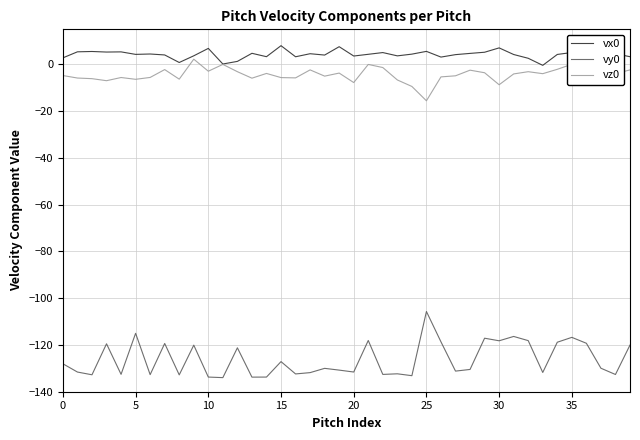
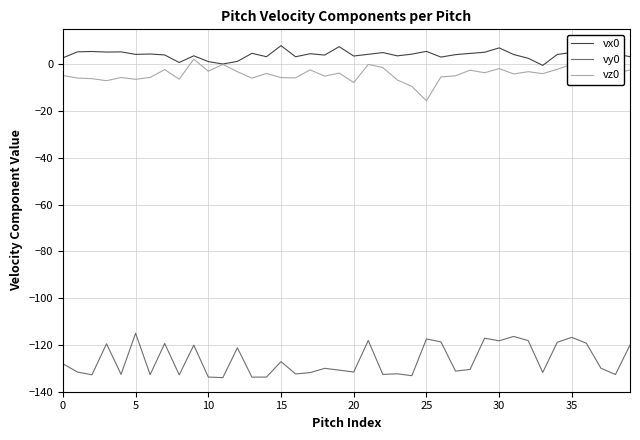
  {
    "vx0": {
      "0": 3,
      "5": 4,
-     "10": 7,
+     "10": 1,
      "15": 8,
      "20": 4,
      "25": 6,
      "30": 7
    },
    "vy0": {
      "0": -128,
      "5": -115,
      "10": -134,
      "15": -127,
      "20": -132,
-     "25": -106,
+     "25": -117,
      "30": -118,
      "35": -117
    },
    "vz0": {
      "0": -5,
      "5": -6,
      "10": -3,
      "15": -6,
      "20": -8,
      "25": -16,
-     "30": -9
+     "30": -2
    }
  }
